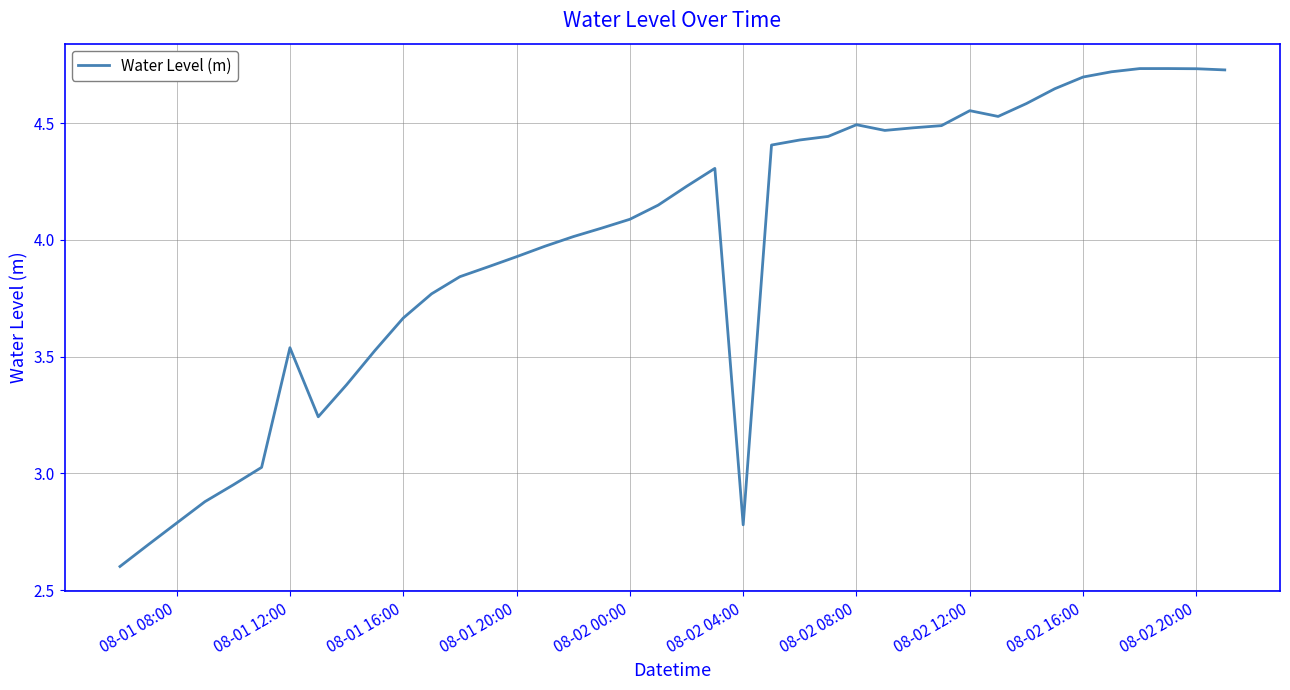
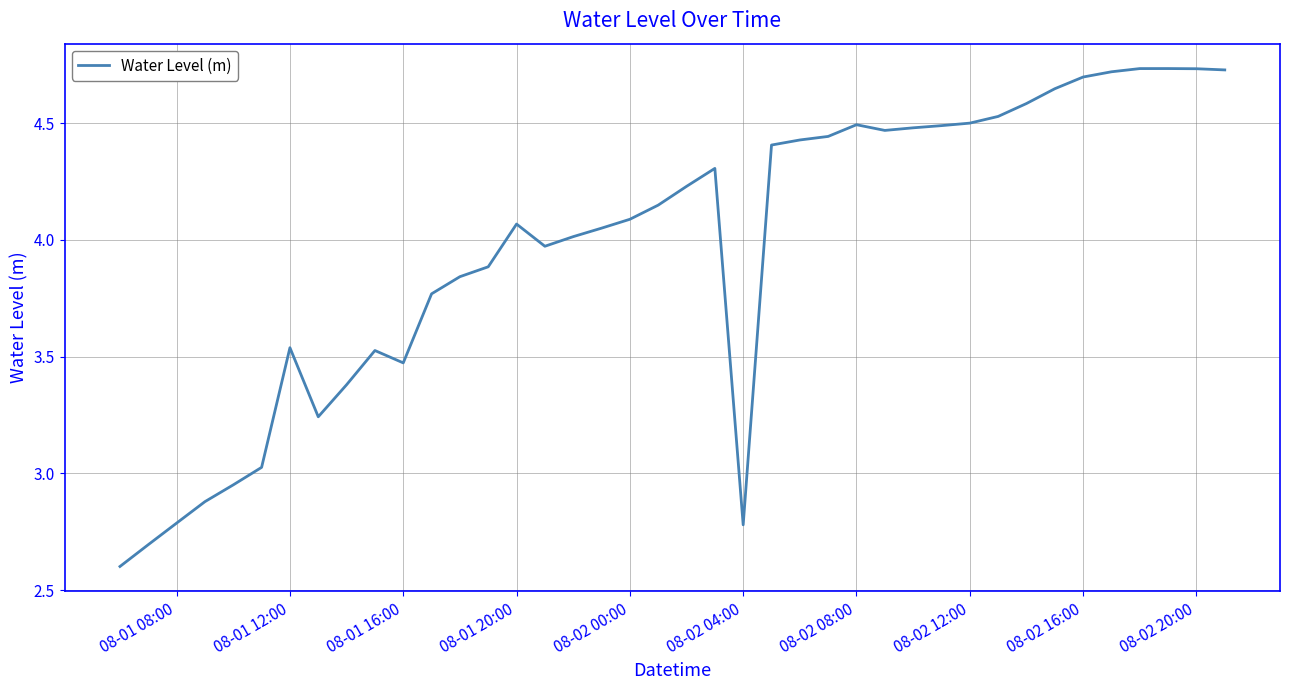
  {
    "08-01 08:00": 2.79,
    "08-01 12:00": 3.54,
-   "08-01 16:00": 3.67,
-   "08-01 20:00": 3.93,
+   "08-01 16:00": 3.47,
+   "08-01 20:00": 4.07,
    "08-02 00:00": 4.09,
    "08-02 04:00": 2.78,
    "08-02 08:00": 4.49,
-   "08-02 12:00": 4.55,
+   "08-02 12:00": 4.50,
    "08-02 16:00": 4.70,
    "08-02 20:00": 4.73
  }
